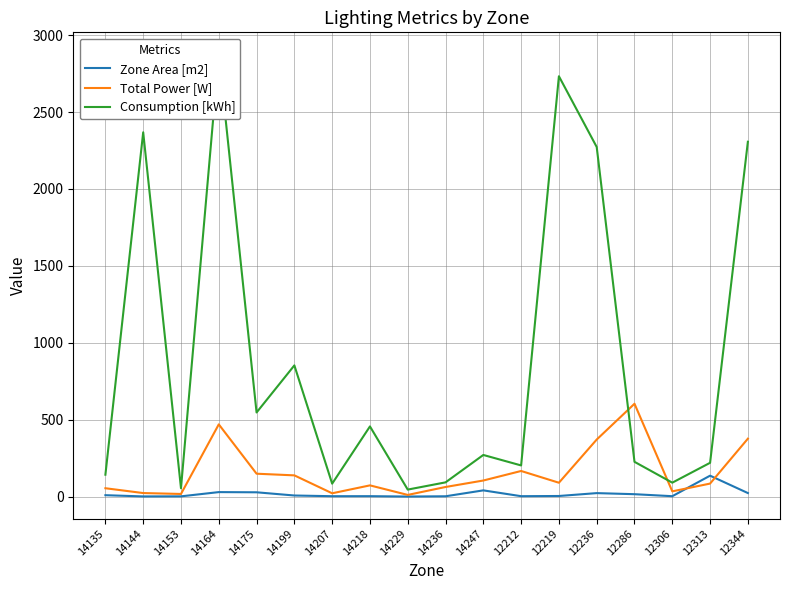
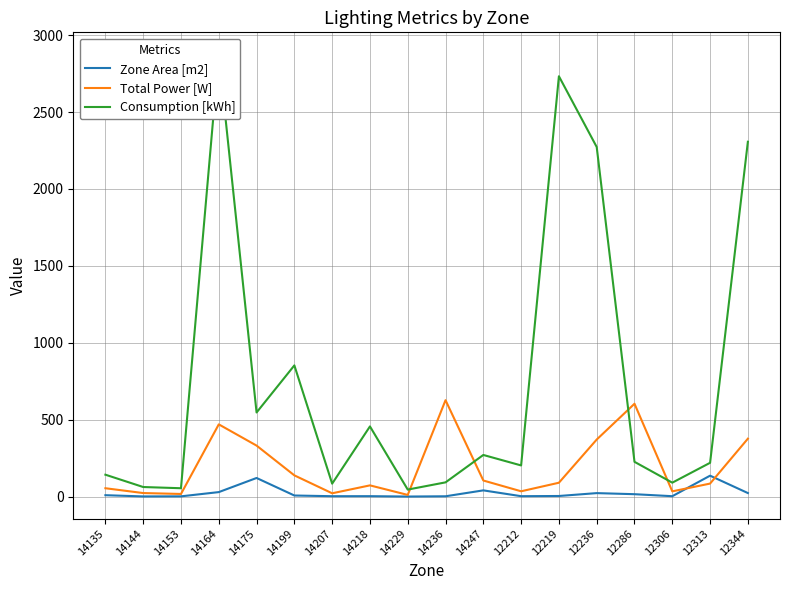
  {
    "Zone Area [m2]": {
      "14135": 10,
      "14144": 0,
      "14164": 30,
-     "14175": 30,
+     "14175": 120,
      "14199": 10,
      "14207": 0,
      "14218": 10,
      "14236": 0,
      "14247": 40,
      "12212": 0,
      "12219": 10,
      "12236": 20,
      "12286": 20,
      "12306": 0,
      "12313": 140,
      "12344": 30
    },
    "Total Power [W]": {
      "14135": 60,
      "14144": 30,
      "14164": 470,
-     "14175": 150,
+     "14175": 330,
      "14199": 140,
      "14207": 20,
      "14218": 80,
-     "14236": 60,
+     "14236": 630,
      "14247": 110,
-     "12212": 170,
+     "12212": 40,
      "12219": 90,
      "12236": 370,
      "12286": 610,
      "12306": 40,
      "12313": 90,
      "12344": 380
    },
    "Consumption [kWh]": {
      "14135": 140,
-     "14144": 2370,
+     "14144": 60,
      "14153": 60,
      "14175": 550,
      "14199": 850,
      "14207": 90,
      "14218": 460,
      "14229": 50,
      "14236": 90,
      "14247": 270,
      "12212": 200,
      "12219": 2730,
      "12236": 2270,
      "12286": 230,
      "12306": 90,
      "12313": 220,
      "12344": 2310
    }
  }
